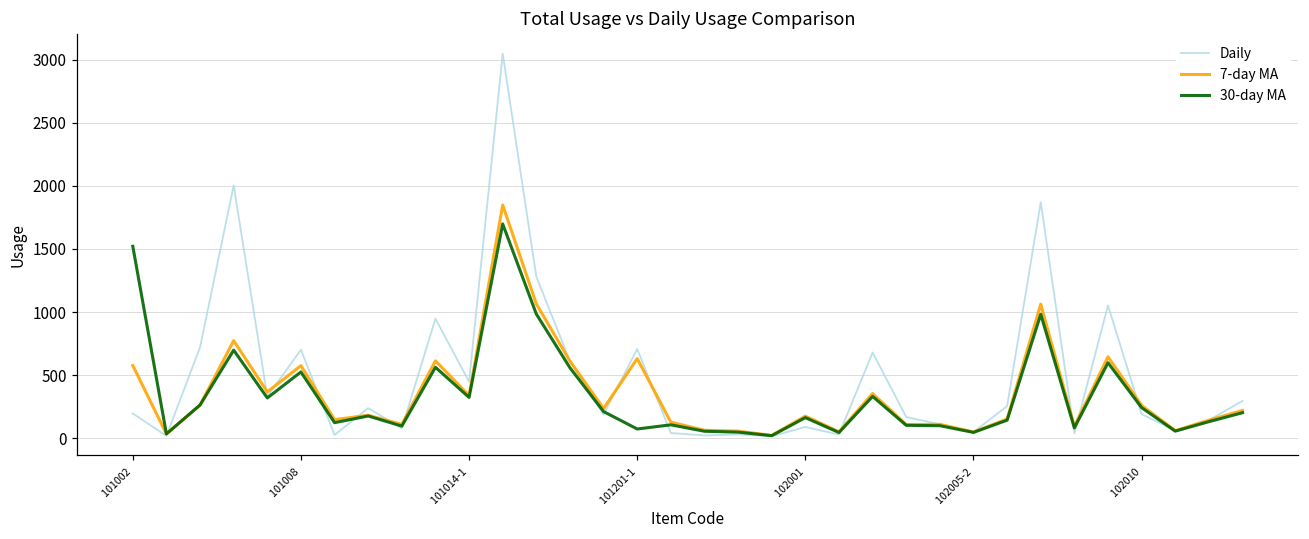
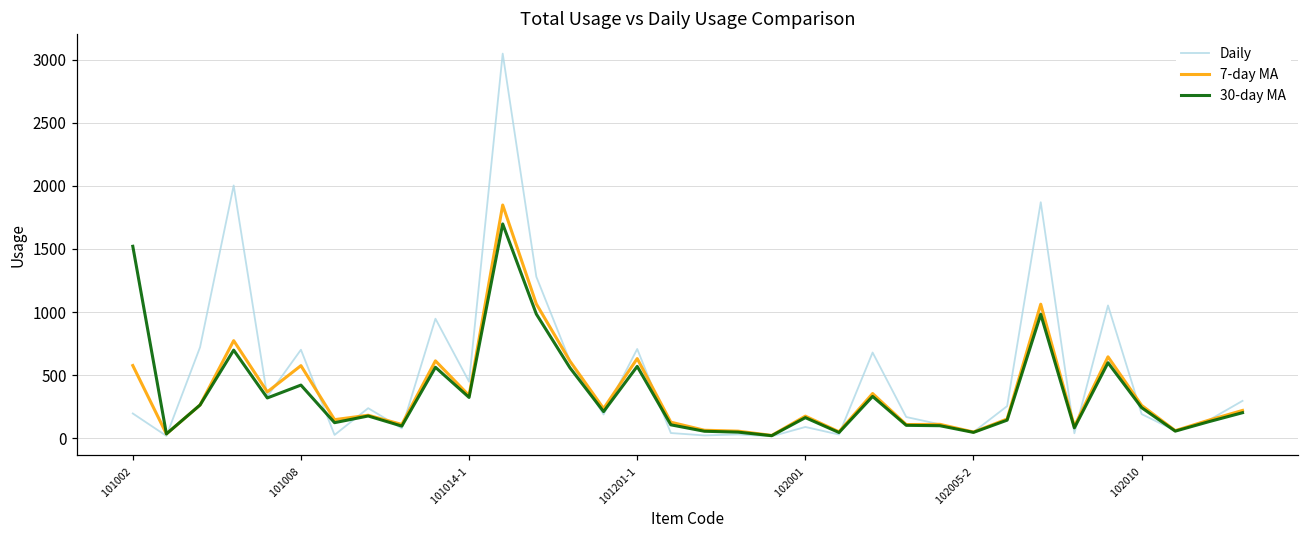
  {
    "Daily": {
      "101002": 200,
      "101008": 700,
      "101014-1": 450,
      "101201-1": 710,
      "102001": 90,
      "102010": 190
    },
    "7-day MA": {
      "101002": 580,
      "101008": 580,
      "101201-1": 630
    },
    "30-day MA": {
      "101002": 1520,
-     "101008": 530,
-     "101201-1": 70
+     "101008": 420,
+     "101201-1": 570
    }
  }
